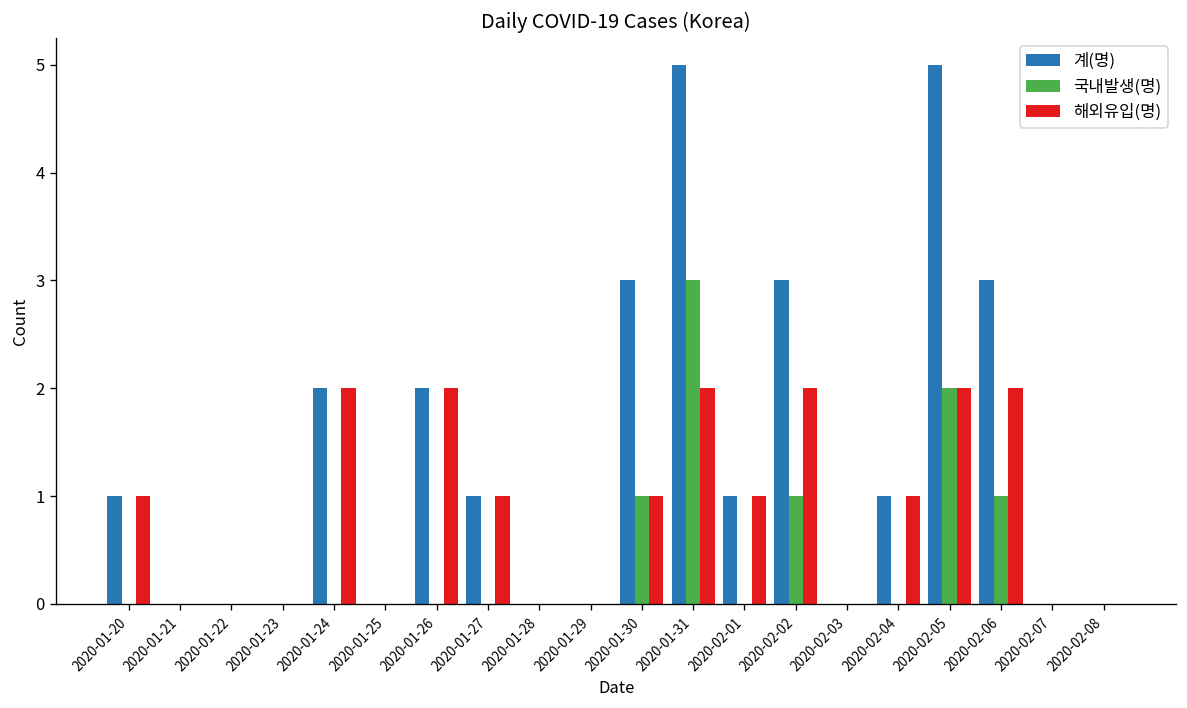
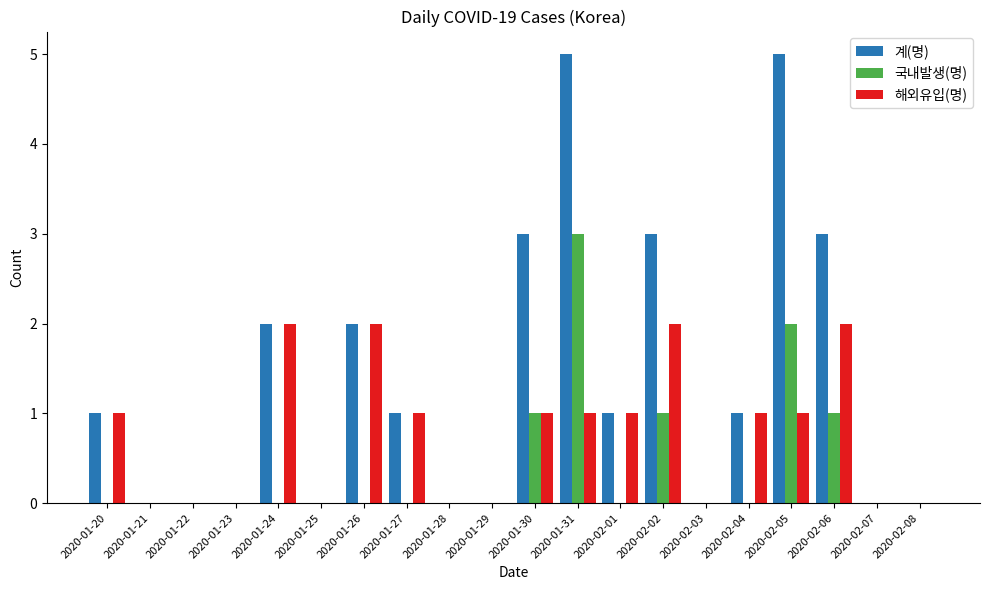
  {
    "계(명)": {
      "2020-01-20": 1,
      "2020-01-21": 0,
      "2020-01-22": 0,
      "2020-01-23": 0,
      "2020-01-24": 2,
      "2020-01-25": 0,
      "2020-01-26": 2,
      "2020-01-27": 1,
      "2020-01-28": 0,
      "2020-01-29": 0,
      "2020-01-30": 3,
      "2020-01-31": 5,
      "2020-02-01": 1,
      "2020-02-02": 3,
      "2020-02-03": 0,
      "2020-02-04": 1,
      "2020-02-05": 5,
      "2020-02-06": 3,
      "2020-02-07": 0,
      "2020-02-08": 0
    },
    "국내발생(명)": {
      "2020-01-20": 0,
      "2020-01-21": 0,
      "2020-01-22": 0,
      "2020-01-23": 0,
      "2020-01-24": 0,
      "2020-01-25": 0,
      "2020-01-26": 0,
      "2020-01-27": 0,
      "2020-01-28": 0,
      "2020-01-29": 0,
      "2020-01-30": 1,
      "2020-01-31": 3,
      "2020-02-01": 0,
      "2020-02-02": 1,
      "2020-02-03": 0,
      "2020-02-04": 0,
      "2020-02-05": 2,
      "2020-02-06": 1,
      "2020-02-07": 0,
      "2020-02-08": 0
    },
    "해외유입(명)": {
      "2020-01-20": 1,
      "2020-01-21": 0,
      "2020-01-22": 0,
      "2020-01-23": 0,
      "2020-01-24": 2,
      "2020-01-25": 0,
      "2020-01-26": 2,
      "2020-01-27": 1,
      "2020-01-28": 0,
      "2020-01-29": 0,
      "2020-01-30": 1,
-     "2020-01-31": 2,
+     "2020-01-31": 1,
      "2020-02-01": 1,
      "2020-02-02": 2,
      "2020-02-03": 0,
      "2020-02-04": 1,
-     "2020-02-05": 2,
+     "2020-02-05": 1,
      "2020-02-06": 2,
      "2020-02-07": 0,
      "2020-02-08": 0
    }
  }
